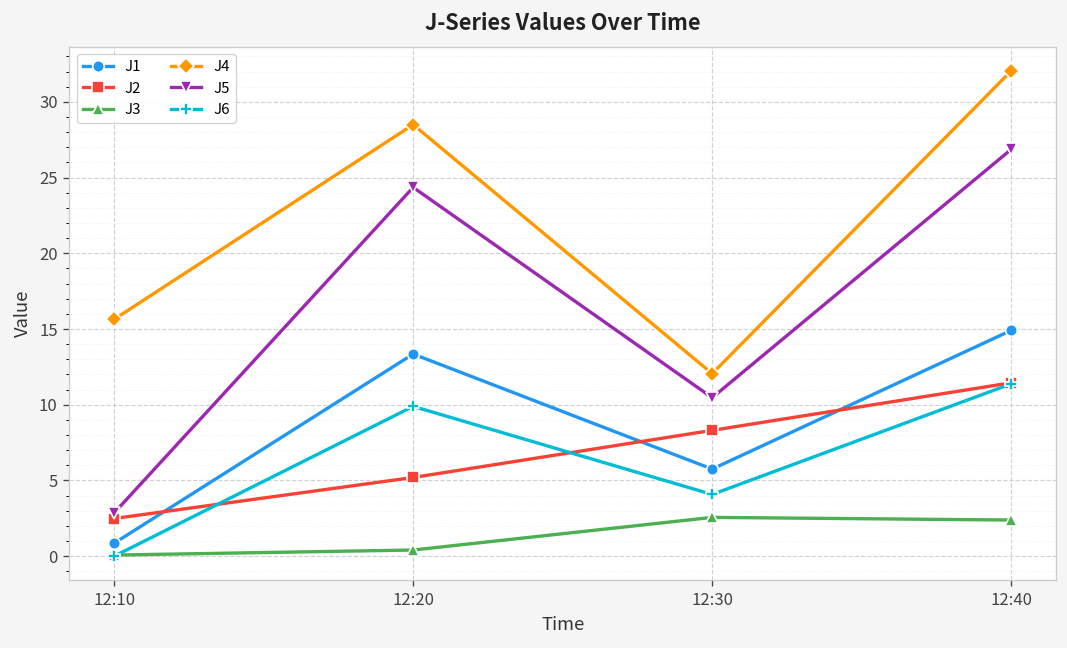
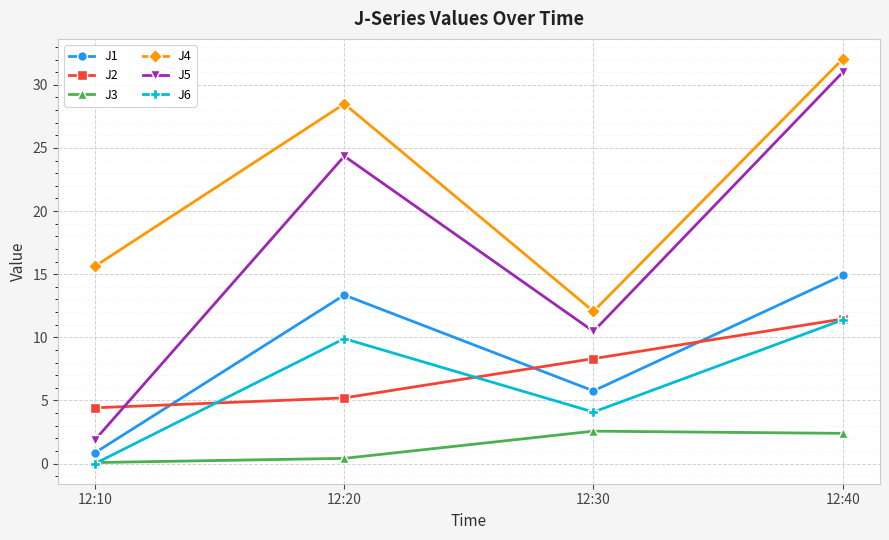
  {
    "J2": {
-     "12:10": 2.5,
+     "12:10": 4.4,
      "12:20": 5.2,
      "12:30": 8.3
    },
    "J3": {
      "12:20": 0.4,
      "12:30": 2.6,
      "12:40": 2.4
    },
    "J4": {
      "12:10": 15.6,
      "12:20": 28.5,
      "12:30": 12.1,
      "12:40": 32.0
    },
    "J5": {
-     "12:10": 2.9,
+     "12:10": 1.9,
      "12:20": 24.4,
      "12:30": 10.5,
-     "12:40": 26.9
+     "12:40": 31.0
    }
  }
